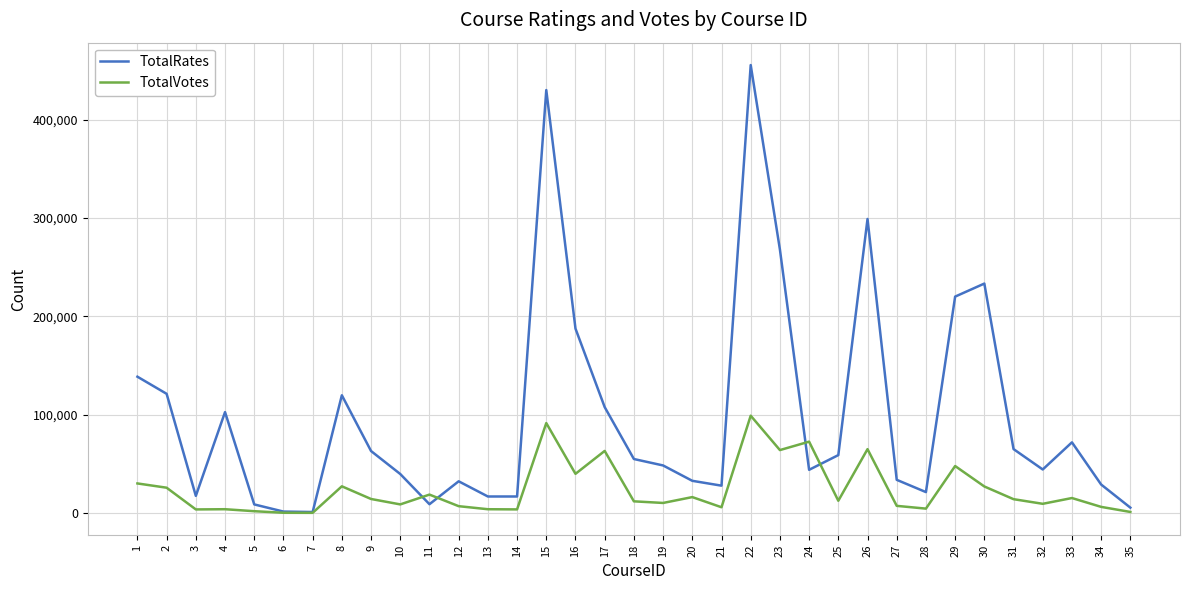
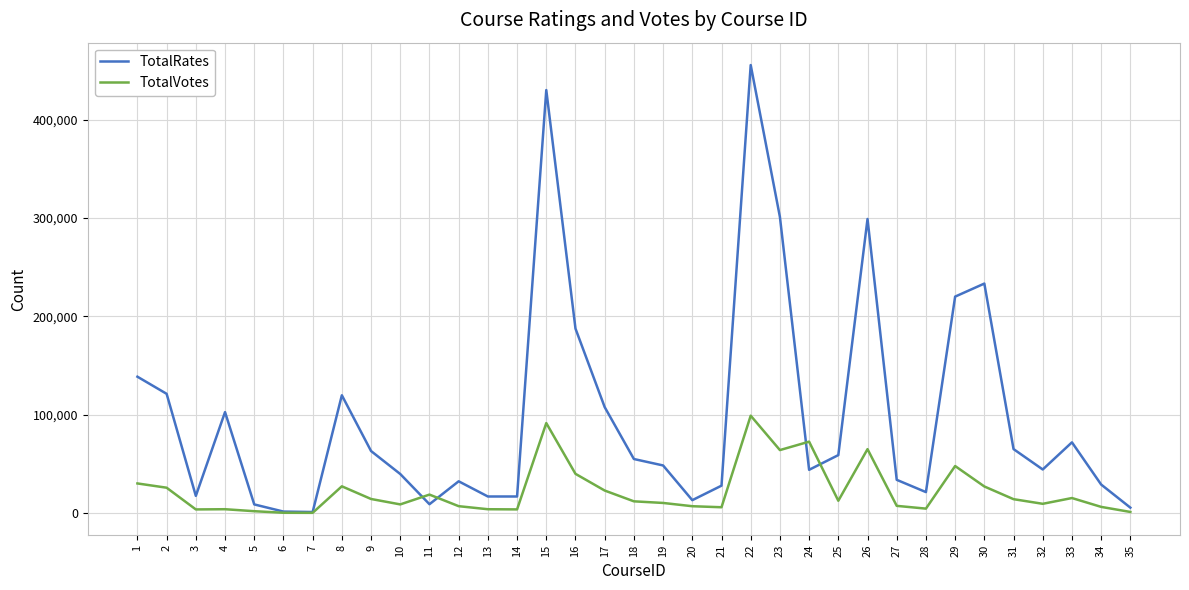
  {
    "TotalRates": {
      "1": "140,000",
      "2": "120,000",
      "3": "20,000",
      "4": "100,000",
      "5": "10,000",
      "8": "120,000",
      "9": "60,000",
      "10": "40,000",
      "11": "10,000",
      "12": "30,000",
      "13": "20,000",
      "14": "20,000",
      "15": "430,000",
      "16": "190,000",
      "17": "110,000",
      "18": "50,000",
      "19": "50,000",
-     "20": "30,000",
+     "20": "10,000",
      "21": "30,000",
      "22": "460,000",
-     "23": "270,000",
+     "23": "300,000",
      "24": "40,000",
      "25": "60,000",
      "26": "300,000",
      "27": "30,000",
      "28": "20,000",
      "29": "220,000",
      "30": "230,000",
      "31": "70,000",
      "32": "40,000",
      "33": "70,000",
      "34": "30,000",
      "35": "10,000"
    },
    "TotalVotes": {
      "1": "30,000",
      "2": "30,000",
      "3": "0",
      "4": "0",
      "5": "0",
      "8": "30,000",
      "9": "10,000",
      "10": "10,000",
      "11": "20,000",
      "12": "10,000",
      "13": "0",
      "14": "0",
      "15": "90,000",
      "16": "40,000",
-     "17": "60,000",
+     "17": "20,000",
      "18": "10,000",
      "19": "10,000",
-     "20": "20,000",
+     "20": "10,000",
      "21": "10,000",
      "22": "100,000",
      "23": "60,000",
      "24": "70,000",
      "25": "10,000",
      "26": "70,000",
      "27": "10,000",
      "28": "0",
      "29": "50,000",
      "30": "30,000",
      "31": "10,000",
      "32": "10,000",
      "33": "20,000",
      "34": "10,000",
      "35": "0"
    }
  }
